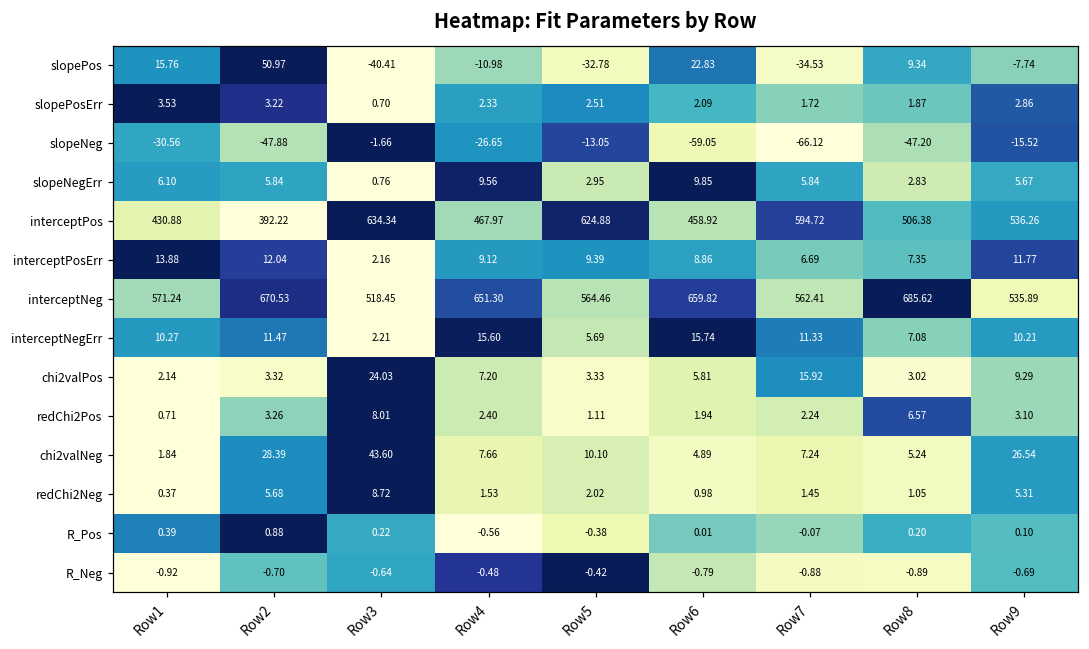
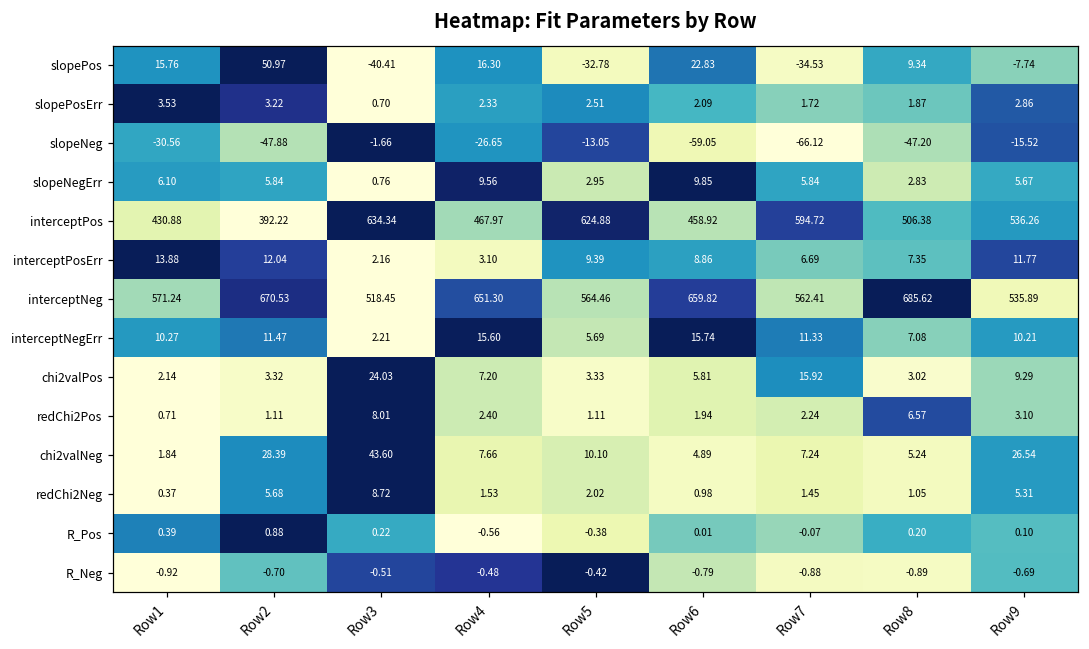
  {
    "slopePos": {
      "Row1": 15.76,
      "Row2": 50.97,
      "Row3": -40.41,
-     "Row4": -10.98,
+     "Row4": 16.30,
      "Row5": -32.78,
      "Row6": 22.83,
      "Row7": -34.53,
      "Row8": 9.34,
      "Row9": -7.74
    },
    "slopePosErr": {
      "Row1": 3.53,
      "Row2": 3.22,
      "Row3": 0.70,
      "Row4": 2.33,
      "Row5": 2.51,
      "Row6": 2.09,
      "Row7": 1.72,
      "Row8": 1.87,
      "Row9": 2.86
    },
    "slopeNeg": {
      "Row1": -30.56,
      "Row2": -47.88,
      "Row3": -1.66,
      "Row4": -26.65,
      "Row5": -13.05,
      "Row6": -59.05,
      "Row7": -66.12,
      "Row8": -47.20,
      "Row9": -15.52
    },
    "slopeNegErr": {
      "Row1": 6.10,
      "Row2": 5.84,
      "Row3": 0.76,
      "Row4": 9.56,
      "Row5": 2.95,
      "Row6": 9.85,
      "Row7": 5.84,
      "Row8": 2.83,
      "Row9": 5.67
    },
    "interceptPos": {
      "Row1": 430.88,
      "Row2": 392.22,
      "Row3": 634.34,
      "Row4": 467.97,
      "Row5": 624.88,
      "Row6": 458.92,
      "Row7": 594.72,
      "Row8": 506.38,
      "Row9": 536.26
    },
    "interceptPosErr": {
      "Row1": 13.88,
      "Row2": 12.04,
      "Row3": 2.16,
-     "Row4": 9.12,
+     "Row4": 3.10,
      "Row5": 9.39,
      "Row6": 8.86,
      "Row7": 6.69,
      "Row8": 7.35,
      "Row9": 11.77
    },
    "interceptNeg": {
      "Row1": 571.24,
      "Row2": 670.53,
      "Row3": 518.45,
      "Row4": 651.30,
      "Row5": 564.46,
      "Row6": 659.82,
      "Row7": 562.41,
      "Row8": 685.62,
      "Row9": 535.89
    },
    "interceptNegErr": {
      "Row1": 10.27,
      "Row2": 11.47,
      "Row3": 2.21,
      "Row4": 15.60,
      "Row5": 5.69,
      "Row6": 15.74,
      "Row7": 11.33,
      "Row8": 7.08,
      "Row9": 10.21
    },
    "chi2valPos": {
      "Row1": 2.14,
      "Row2": 3.32,
      "Row3": 24.03,
      "Row4": 7.20,
      "Row5": 3.33,
      "Row6": 5.81,
      "Row7": 15.92,
      "Row8": 3.02,
      "Row9": 9.29
    },
    "redChi2Pos": {
      "Row1": 0.71,
-     "Row2": 3.26,
+     "Row2": 1.11,
      "Row3": 8.01,
      "Row4": 2.40,
      "Row5": 1.11,
      "Row6": 1.94,
      "Row7": 2.24,
      "Row8": 6.57,
      "Row9": 3.10
    },
    "chi2valNeg": {
      "Row1": 1.84,
      "Row2": 28.39,
      "Row3": 43.60,
      "Row4": 7.66,
      "Row5": 10.10,
      "Row6": 4.89,
      "Row7": 7.24,
      "Row8": 5.24,
      "Row9": 26.54
    },
    "redChi2Neg": {
      "Row1": 0.37,
      "Row2": 5.68,
      "Row3": 8.72,
      "Row4": 1.53,
      "Row5": 2.02,
      "Row6": 0.98,
      "Row7": 1.45,
      "Row8": 1.05,
      "Row9": 5.31
    },
    "R_Pos": {
      "Row1": 0.39,
      "Row2": 0.88,
      "Row3": 0.22,
      "Row4": -0.56,
      "Row5": -0.38,
      "Row6": 0.01,
      "Row7": -0.07,
      "Row8": 0.20,
      "Row9": 0.10
    },
    "R_Neg": {
      "Row1": -0.92,
      "Row2": -0.70,
-     "Row3": -0.64,
+     "Row3": -0.51,
      "Row4": -0.48,
      "Row5": -0.42,
      "Row6": -0.79,
      "Row7": -0.88,
      "Row8": -0.89,
      "Row9": -0.69
    }
  }
